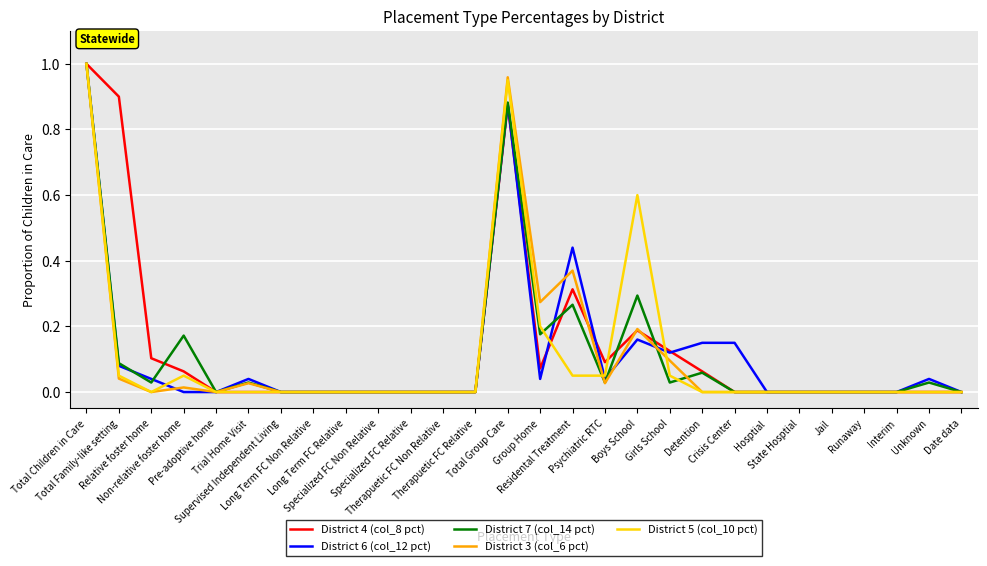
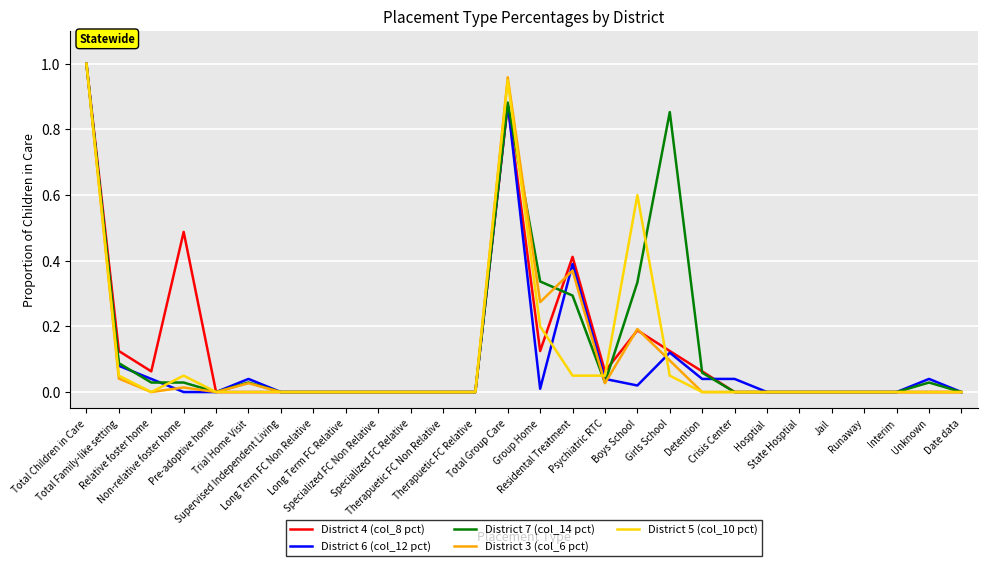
  {
    "District 4 (col_8 pct)": {
-     "Total Family-like setting": 0.90,
-     "Relative foster home": 0.10,
-     "Non-relative foster home": 0.06,
-     "Group Home": 0.07,
-     "Residental Treatment": 0.31,
-     "Psychiatric RTC": 0.09
+     "Total Family-like setting": 0.13,
+     "Relative foster home": 0.06,
+     "Non-relative foster home": 0.49,
+     "Group Home": 0.13,
+     "Residental Treatment": 0.41,
+     "Psychiatric RTC": 0.06
    },
    "District 6 (col_12 pct)": {
      "Total Family-like setting": 0.08,
      "Relative foster home": 0.04,
      "Non-relative foster home": 0.00,
      "Trial Home Visit": 0.04,
-     "Group Home": 0.04,
-     "Residental Treatment": 0.44,
+     "Group Home": 0.01,
+     "Residental Treatment": 0.39,
      "Psychiatric RTC": 0.04,
-     "Boys School": 0.16,
-     "Detention": 0.15,
-     "Crisis Center": 0.15,
+     "Boys School": 0.02,
+     "Detention": 0.04,
+     "Crisis Center": 0.04,
      "Unknown": 0.04
    },
    "District 7 (col_14 pct)": {
      "Total Family-like setting": 0.09,
      "Relative foster home": 0.03,
-     "Non-relative foster home": 0.17,
-     "Group Home": 0.18,
-     "Residental Treatment": 0.27,
-     "Boys School": 0.29,
-     "Girls School": 0.03,
+     "Non-relative foster home": 0.03,
+     "Group Home": 0.34,
+     "Residental Treatment": 0.29,
+     "Boys School": 0.33,
+     "Girls School": 0.85,
      "Unknown": 0.03
    }
  }
